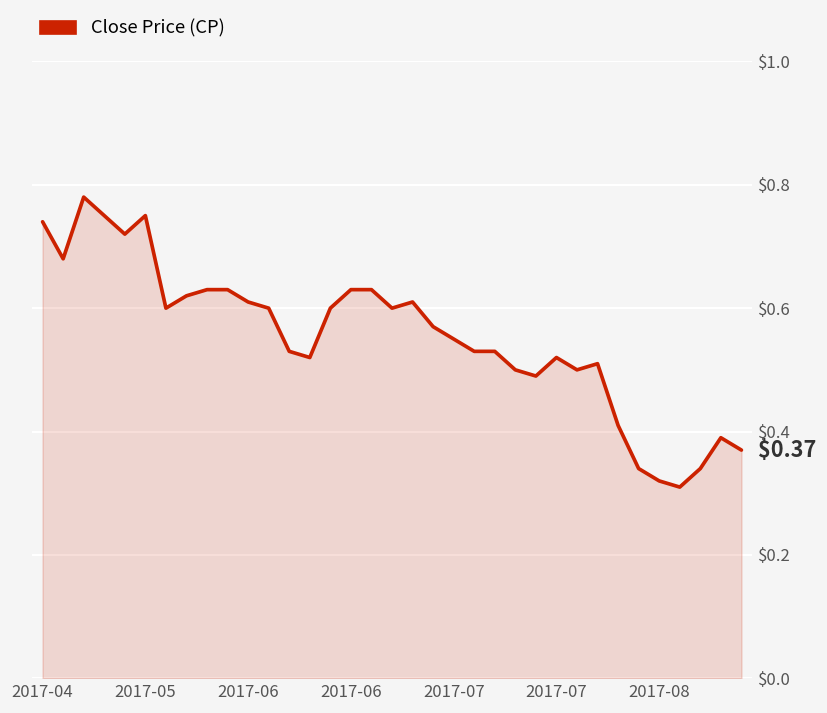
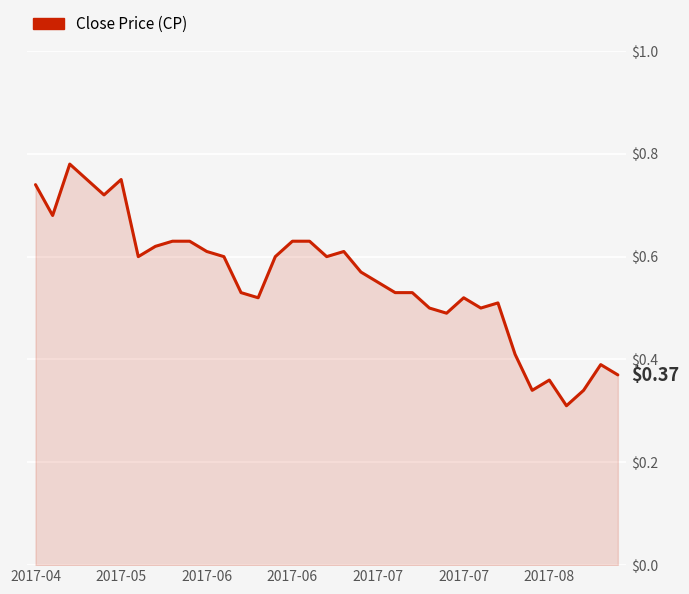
  {
    "2017-04": "$0.74",
    "2017-05": "$0.75",
-   "2017-08": "$0.32"
+   "2017-08": "$0.36"
  }
